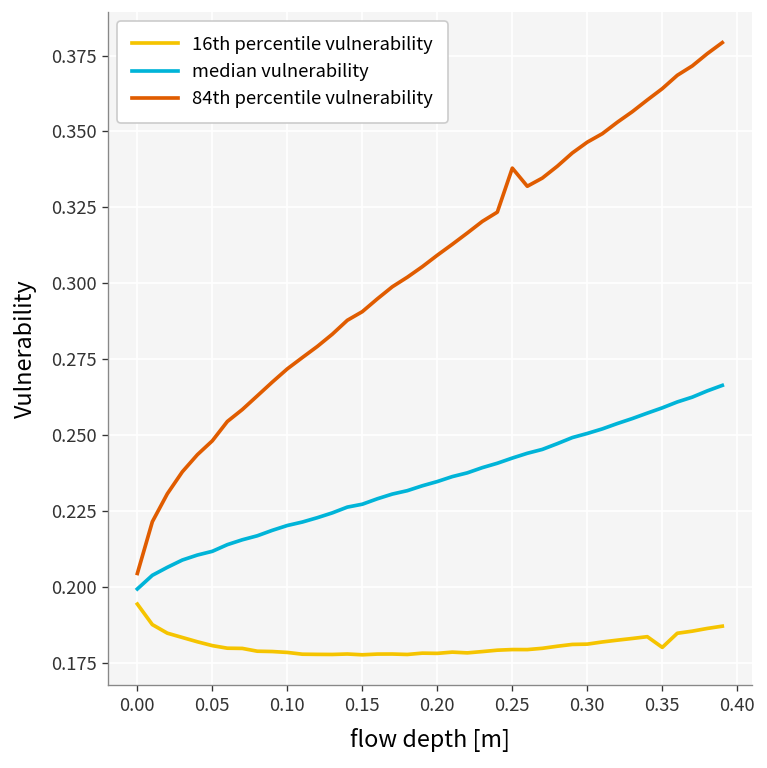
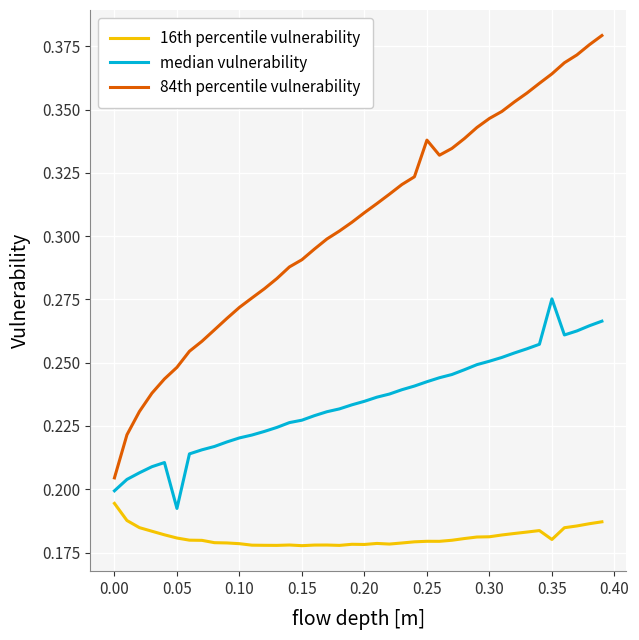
  {
    "16th percentile vulnerability": {
      "0.00": 0.194,
      "0.05": 0.181,
      "0.10": 0.178,
      "0.15": 0.178,
      "0.20": 0.178,
      "0.25": 0.179,
      "0.30": 0.181,
      "0.35": 0.180
    },
    "median vulnerability": {
      "0.00": 0.199,
-     "0.05": 0.212,
+     "0.05": 0.192,
      "0.10": 0.220,
      "0.15": 0.227,
      "0.20": 0.235,
      "0.25": 0.242,
      "0.30": 0.251,
-     "0.35": 0.259
+     "0.35": 0.275
    },
    "84th percentile vulnerability": {
      "0.00": 0.204,
      "0.05": 0.248,
      "0.10": 0.272,
      "0.15": 0.291,
      "0.20": 0.309,
      "0.25": 0.338,
      "0.30": 0.346,
      "0.35": 0.364
    }
  }
